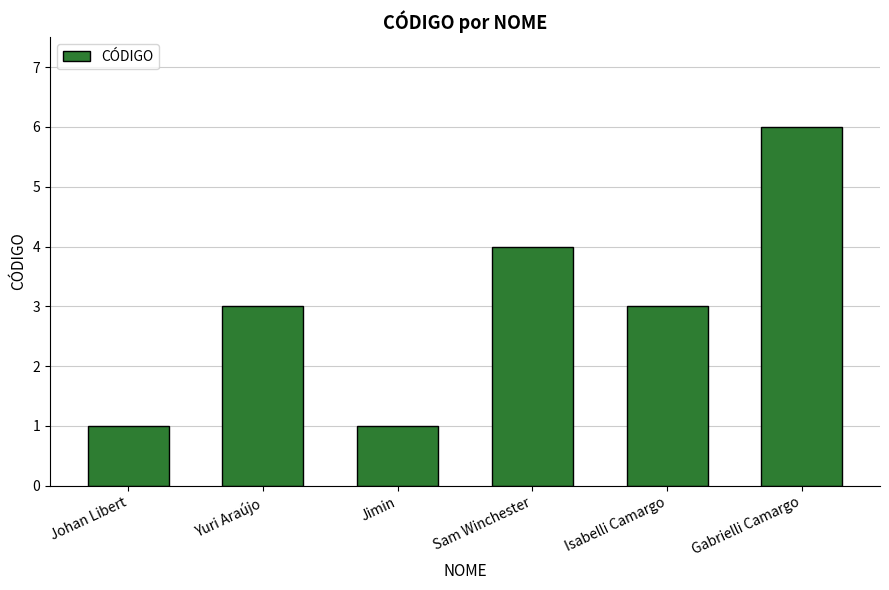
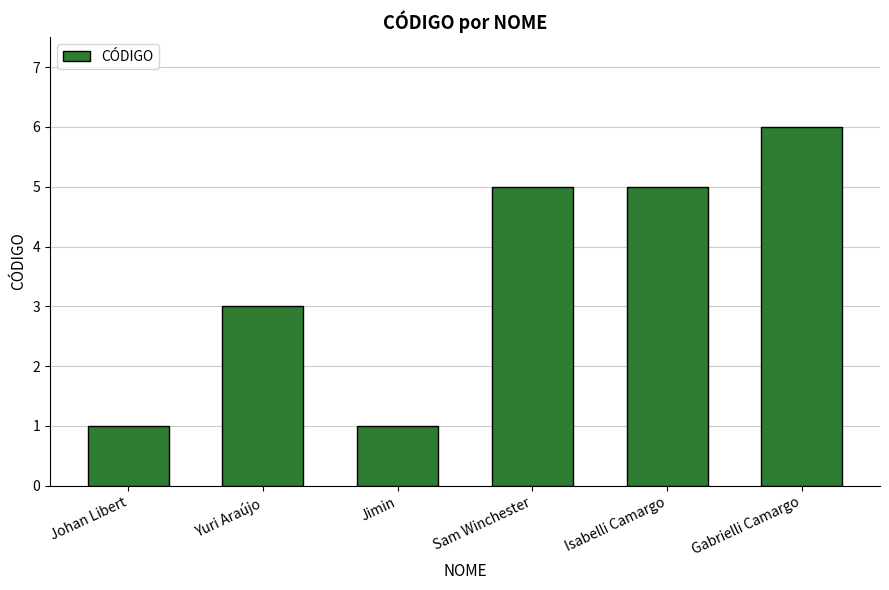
  {
    "Johan Libert": 1,
    "Yuri Araújo": 3,
    "Jimin": 1,
-   "Sam Winchester": 4,
-   "Isabelli Camargo": 3,
+   "Sam Winchester": 5,
+   "Isabelli Camargo": 5,
    "Gabrielli Camargo": 6
  }
